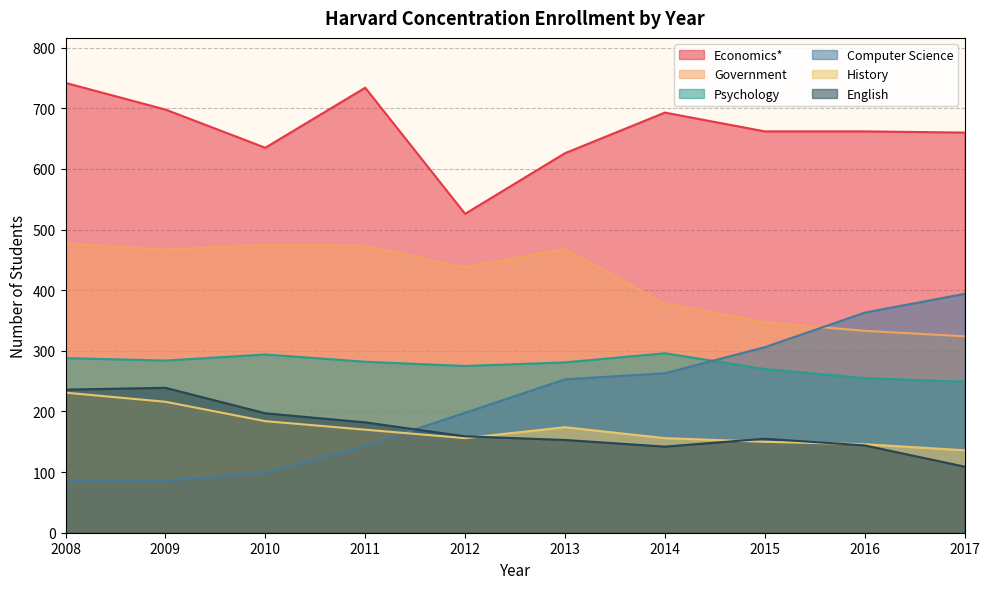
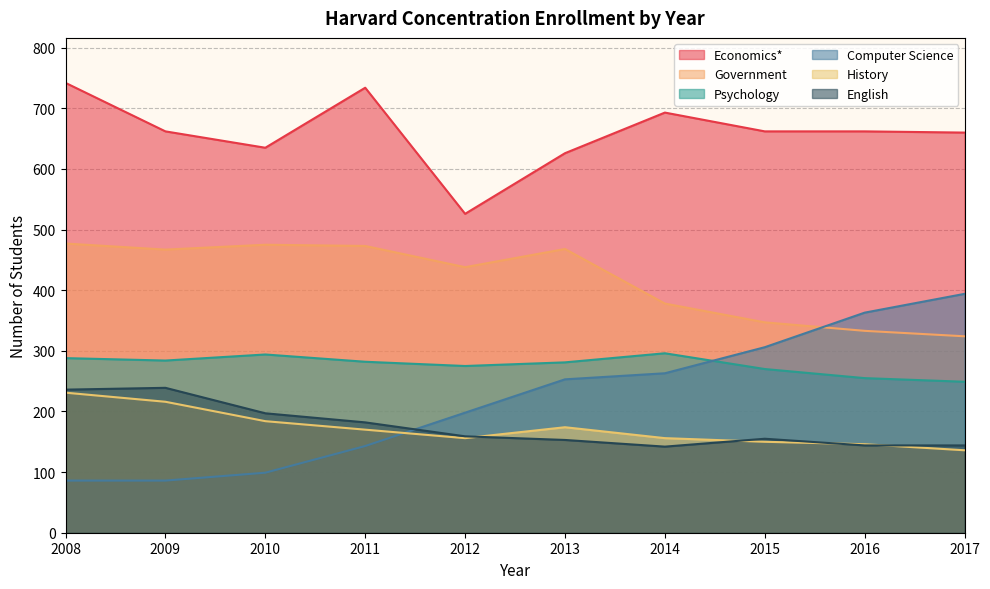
  {
    "Economics*": {
      "2008": 740,
-     "2009": 700,
+     "2009": 660,
      "2010": 640,
      "2011": 730,
      "2012": 530,
      "2013": 630,
      "2014": 690,
      "2015": 660,
      "2016": 660,
      "2017": 660
    },
    "English": {
      "2008": 240,
      "2009": 240,
      "2010": 200,
      "2011": 180,
      "2013": 150,
      "2014": 140,
      "2015": 160,
-     "2017": 110
+     "2017": 140
    }
  }
